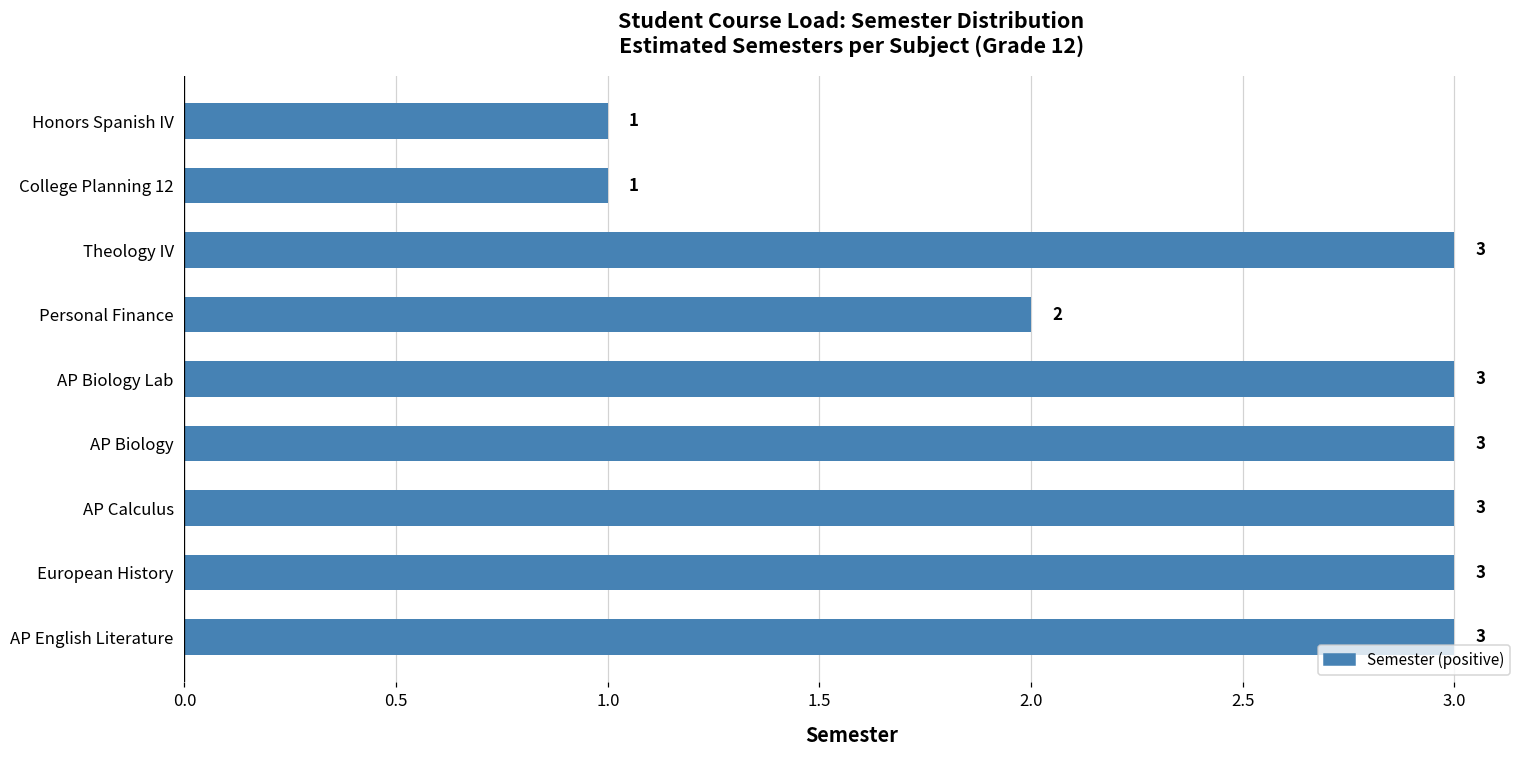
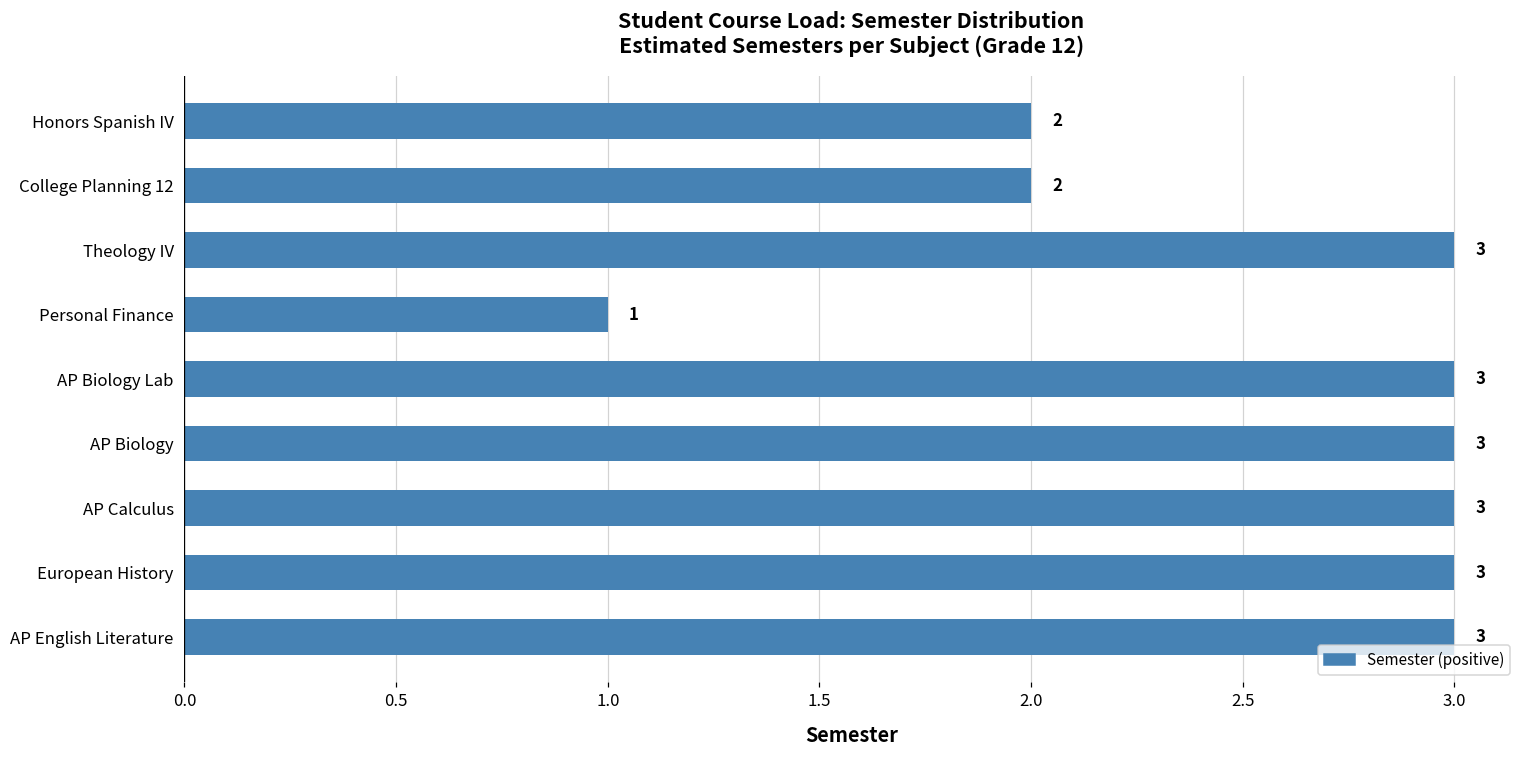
  {
-   "Honors Spanish IV": 1,
-   "College Planning 12": 1,
+   "Honors Spanish IV": 2,
+   "College Planning 12": 2,
    "Theology IV": 3,
-   "Personal Finance": 2,
+   "Personal Finance": 1,
    "AP Biology Lab": 3,
    "AP Biology": 3,
    "AP Calculus": 3,
    "European History": 3,
    "AP English Literature": 3
  }
